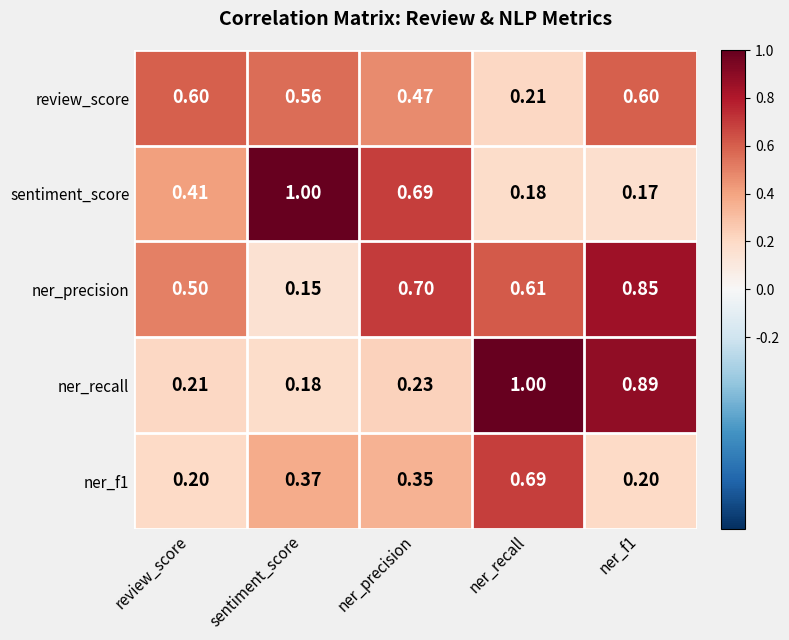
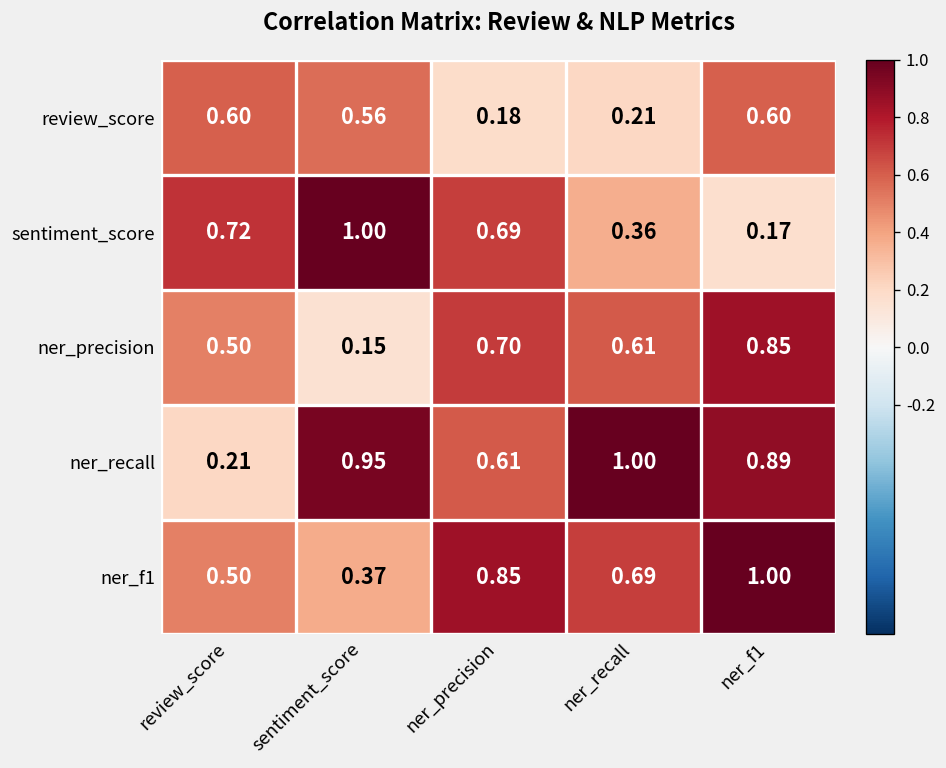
  {
    "review_score": {
      "review_score": 0.60,
      "sentiment_score": 0.56,
-     "ner_precision": 0.47,
+     "ner_precision": 0.18,
      "ner_recall": 0.21,
      "ner_f1": 0.60
    },
    "sentiment_score": {
-     "review_score": 0.41,
+     "review_score": 0.72,
      "sentiment_score": 1.00,
      "ner_precision": 0.69,
-     "ner_recall": 0.18,
+     "ner_recall": 0.36,
      "ner_f1": 0.17
    },
    "ner_precision": {
      "review_score": 0.50,
      "sentiment_score": 0.15,
      "ner_precision": 0.70,
      "ner_recall": 0.61,
      "ner_f1": 0.85
    },
    "ner_recall": {
      "review_score": 0.21,
-     "sentiment_score": 0.18,
-     "ner_precision": 0.23,
+     "sentiment_score": 0.95,
+     "ner_precision": 0.61,
      "ner_recall": 1.00,
      "ner_f1": 0.89
    },
    "ner_f1": {
-     "review_score": 0.20,
+     "review_score": 0.50,
      "sentiment_score": 0.37,
-     "ner_precision": 0.35,
+     "ner_precision": 0.85,
      "ner_recall": 0.69,
-     "ner_f1": 0.20
+     "ner_f1": 1.00
    }
  }
